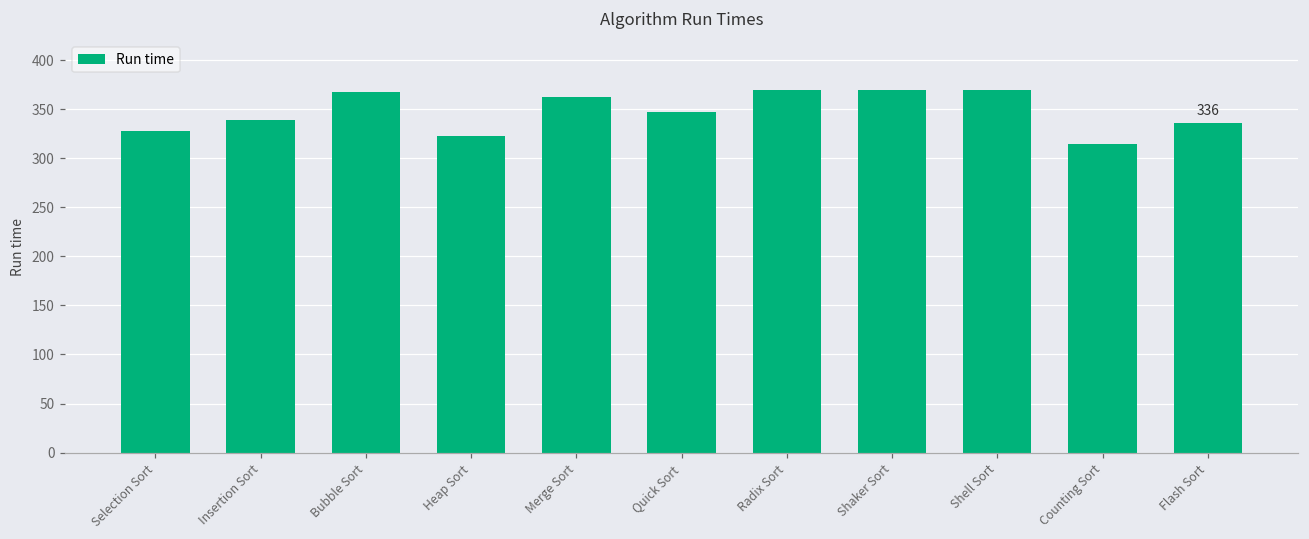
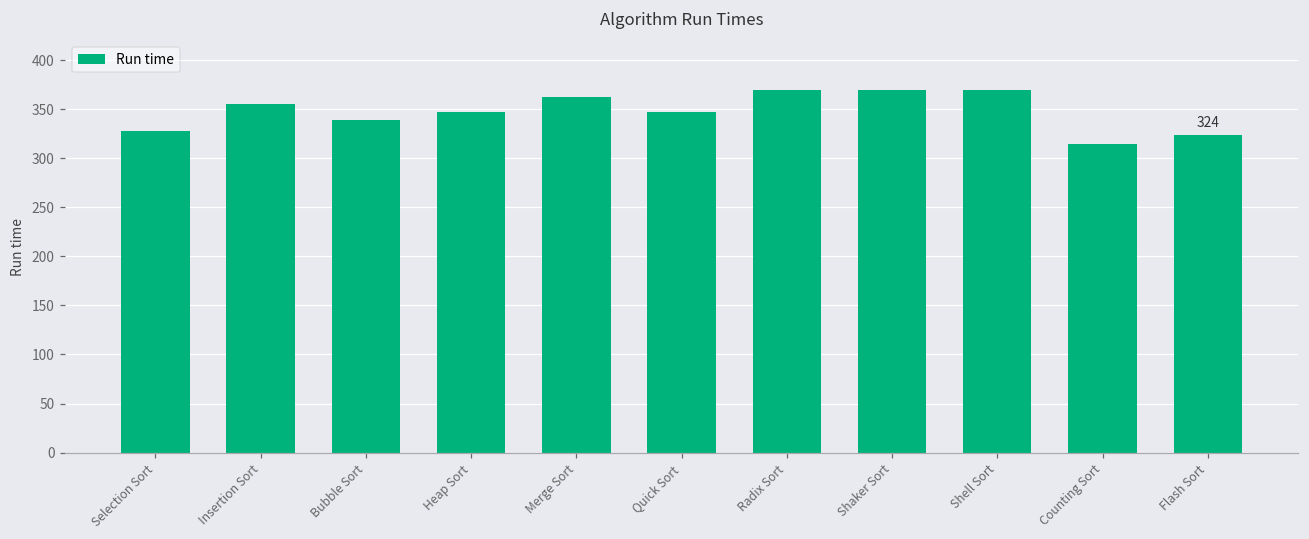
  {
-   "Insertion Sort": 340,
-   "Bubble Sort": 370,
-   "Heap Sort": 320,
-   "Flash Sort": 336
+   "Insertion Sort": 360,
+   "Bubble Sort": 340,
+   "Heap Sort": 350,
+   "Flash Sort": 324
  }
